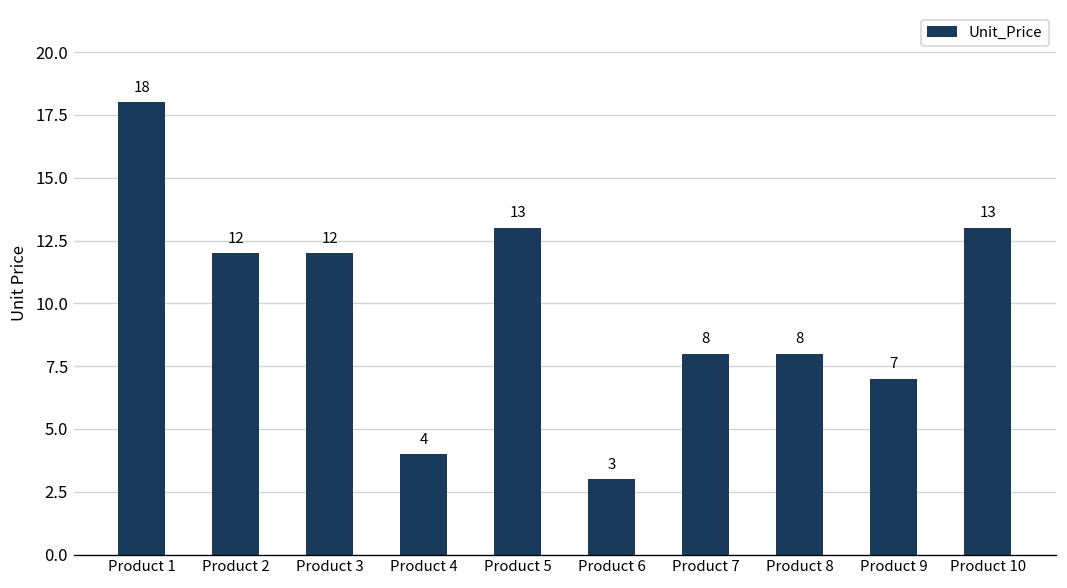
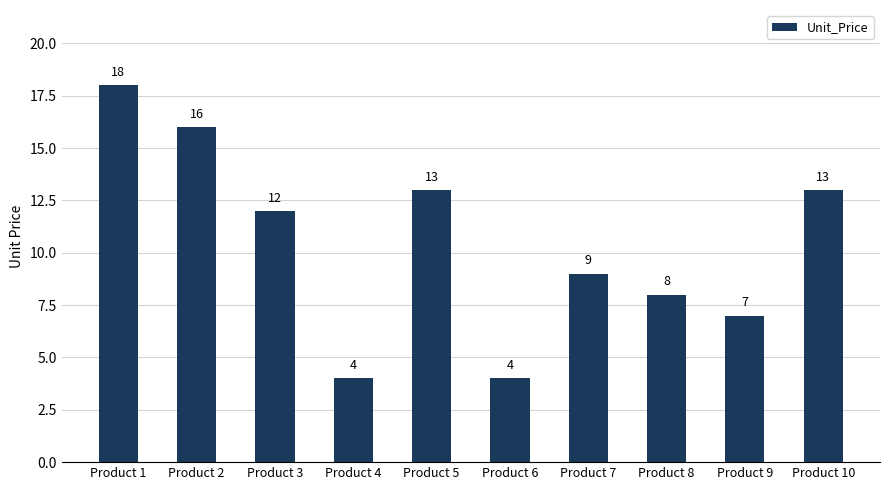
  {
    "Product 1": 18,
-   "Product 2": 12,
+   "Product 2": 16,
    "Product 3": 12,
    "Product 4": 4,
    "Product 5": 13,
-   "Product 6": 3,
-   "Product 7": 8,
+   "Product 6": 4,
+   "Product 7": 9,
    "Product 8": 8,
    "Product 9": 7,
    "Product 10": 13
  }
